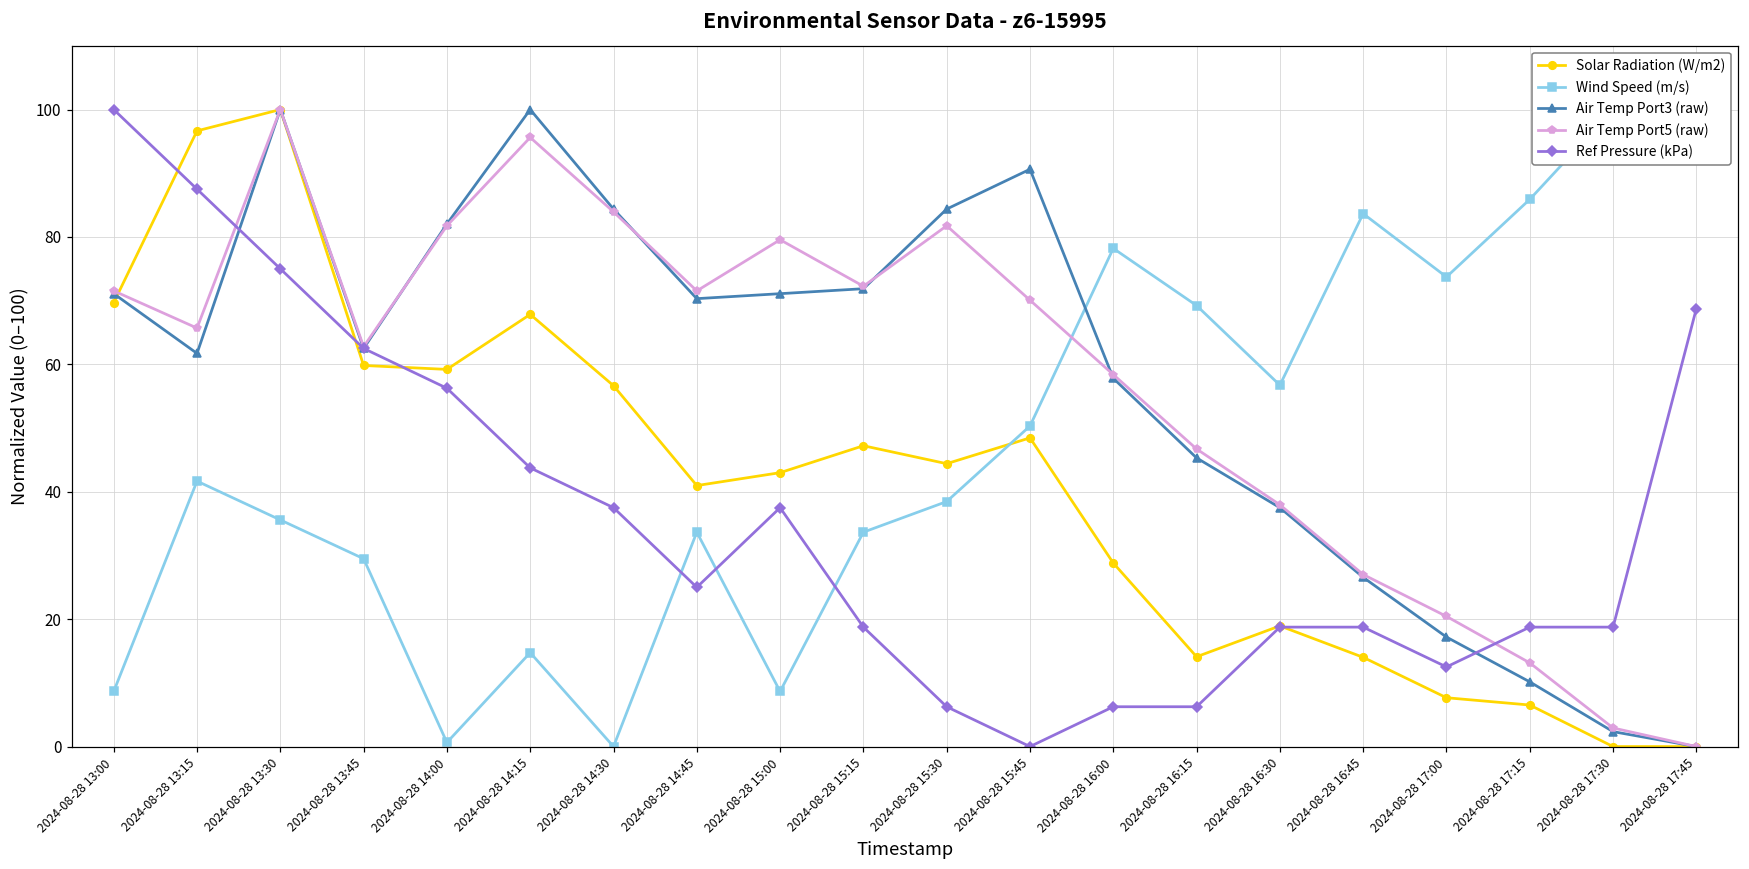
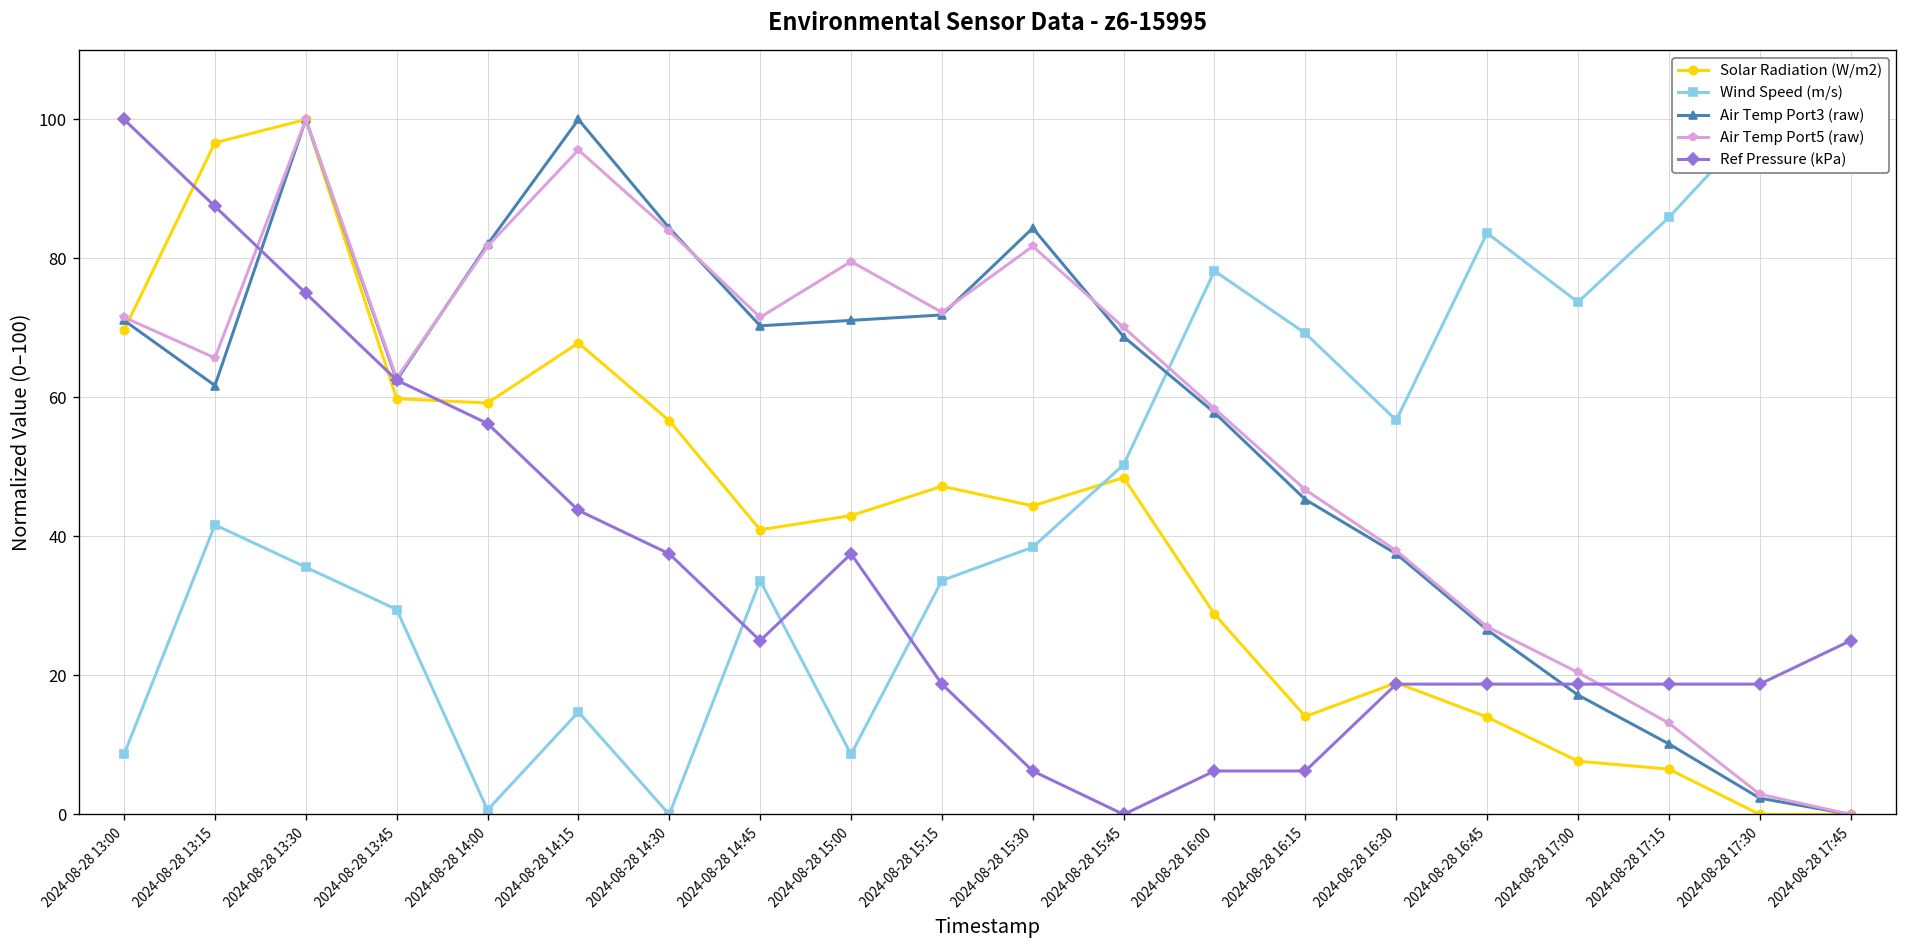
  {
    "Solar Radiation (W/m2)": {
      "2024-08-28 13:00": 70,
      "2024-08-28 13:15": 97,
      "2024-08-28 13:45": 60,
      "2024-08-28 14:00": 59,
      "2024-08-28 14:15": 68,
      "2024-08-28 14:30": 57,
      "2024-08-28 14:45": 41,
      "2024-08-28 15:00": 43,
      "2024-08-28 15:15": 47,
      "2024-08-28 15:30": 44,
      "2024-08-28 15:45": 48,
      "2024-08-28 16:00": 29,
      "2024-08-28 16:15": 14,
      "2024-08-28 16:45": 14,
      "2024-08-28 17:00": 8,
      "2024-08-28 17:15": 7,
      "2024-08-28 17:30": 0
    },
    "Wind Speed (m/s)": {
      "2024-08-28 13:00": 9,
      "2024-08-28 13:15": 42,
      "2024-08-28 13:30": 36,
      "2024-08-28 13:45": 29,
      "2024-08-28 14:00": 1,
      "2024-08-28 14:15": 15,
      "2024-08-28 14:30": 0,
      "2024-08-28 14:45": 34,
      "2024-08-28 15:00": 9,
      "2024-08-28 15:15": 34,
      "2024-08-28 15:30": 38,
      "2024-08-28 15:45": 50,
      "2024-08-28 16:00": 78,
      "2024-08-28 16:15": 69,
      "2024-08-28 16:30": 57,
      "2024-08-28 16:45": 84,
      "2024-08-28 17:00": 74,
      "2024-08-28 17:15": 86
    },
    "Air Temp Port3 (raw)": {
      "2024-08-28 13:00": 71,
      "2024-08-28 13:15": 62,
      "2024-08-28 14:15": 100,
      "2024-08-28 14:45": 70,
      "2024-08-28 15:00": 71,
      "2024-08-28 15:30": 84,
-     "2024-08-28 15:45": 91,
+     "2024-08-28 15:45": 69,
      "2024-08-28 16:00": 58,
      "2024-08-28 16:15": 45,
      "2024-08-28 16:30": 38,
      "2024-08-28 16:45": 27,
      "2024-08-28 17:00": 17,
      "2024-08-28 17:15": 10,
      "2024-08-28 17:30": 2
    },
    "Air Temp Port5 (raw)": {
      "2024-08-28 13:00": 72,
      "2024-08-28 13:15": 66,
      "2024-08-28 14:15": 96,
      "2024-08-28 14:45": 72,
      "2024-08-28 15:00": 80,
      "2024-08-28 15:30": 82,
      "2024-08-28 15:45": 70,
      "2024-08-28 16:00": 58,
      "2024-08-28 16:15": 47,
      "2024-08-28 16:30": 38,
      "2024-08-28 16:45": 27,
      "2024-08-28 17:00": 20,
      "2024-08-28 17:15": 13,
      "2024-08-28 17:30": 3
    },
    "Ref Pressure (kPa)": {
      "2024-08-28 13:00": 100,
      "2024-08-28 13:15": 88,
      "2024-08-28 13:30": 75,
      "2024-08-28 14:00": 56,
      "2024-08-28 14:15": 44,
      "2024-08-28 14:30": 38,
      "2024-08-28 14:45": 25,
      "2024-08-28 15:00": 38,
      "2024-08-28 15:15": 19,
      "2024-08-28 15:30": 6,
      "2024-08-28 15:45": 0,
      "2024-08-28 16:00": 6,
      "2024-08-28 16:15": 6,
      "2024-08-28 16:45": 19,
-     "2024-08-28 17:00": 13,
+     "2024-08-28 17:00": 19,
      "2024-08-28 17:15": 19,
      "2024-08-28 17:30": 19,
-     "2024-08-28 17:45": 69
+     "2024-08-28 17:45": 25
    }
  }
